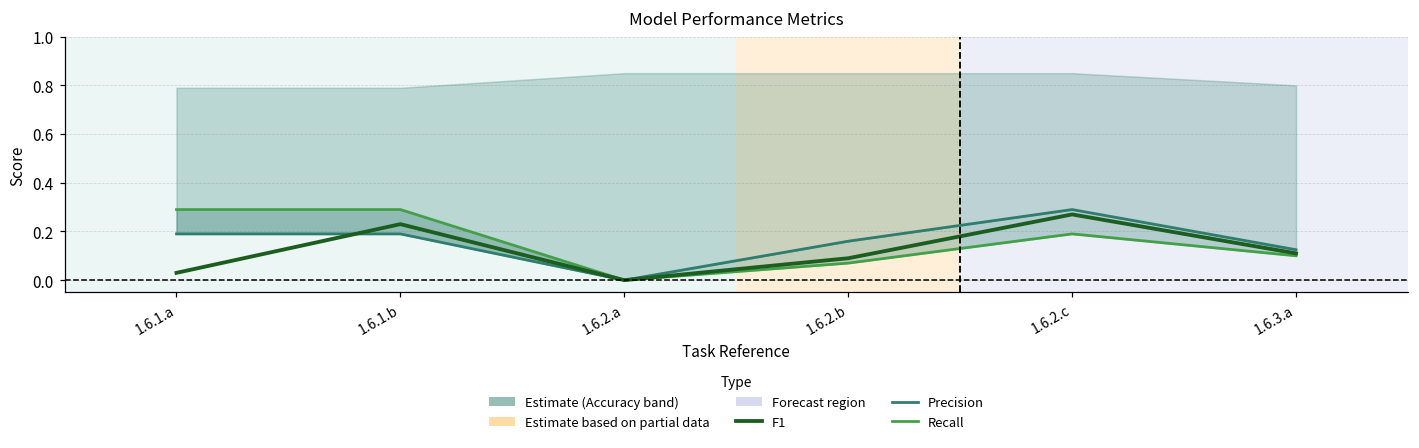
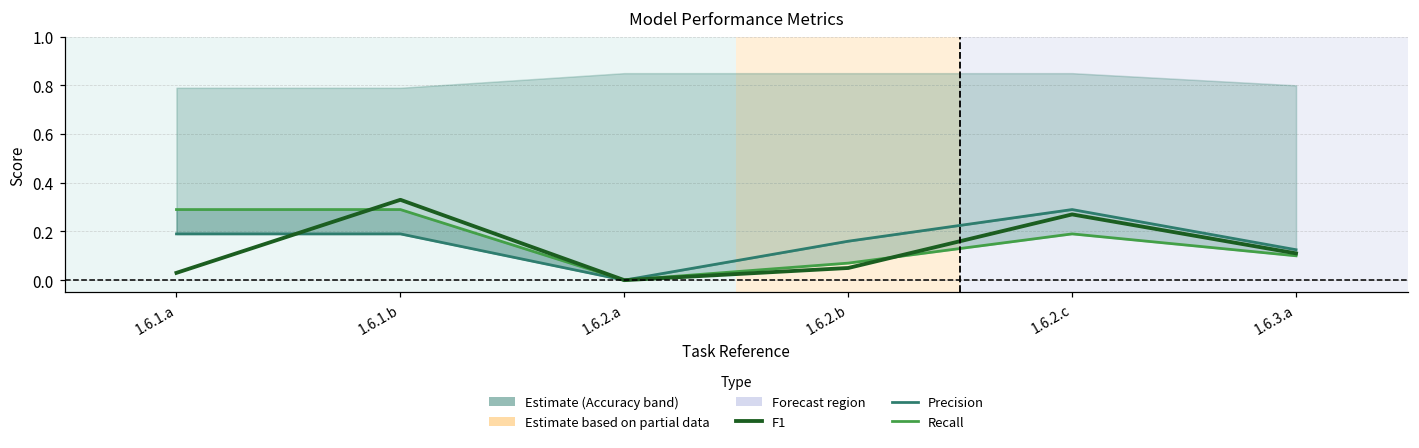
  {
    "F1": {
      "1.6.1.a": 0.03,
-     "1.6.1.b": 0.23,
-     "1.6.2.b": 0.09,
+     "1.6.1.b": 0.33,
+     "1.6.2.b": 0.05,
      "1.6.2.c": 0.27
    }
  }
